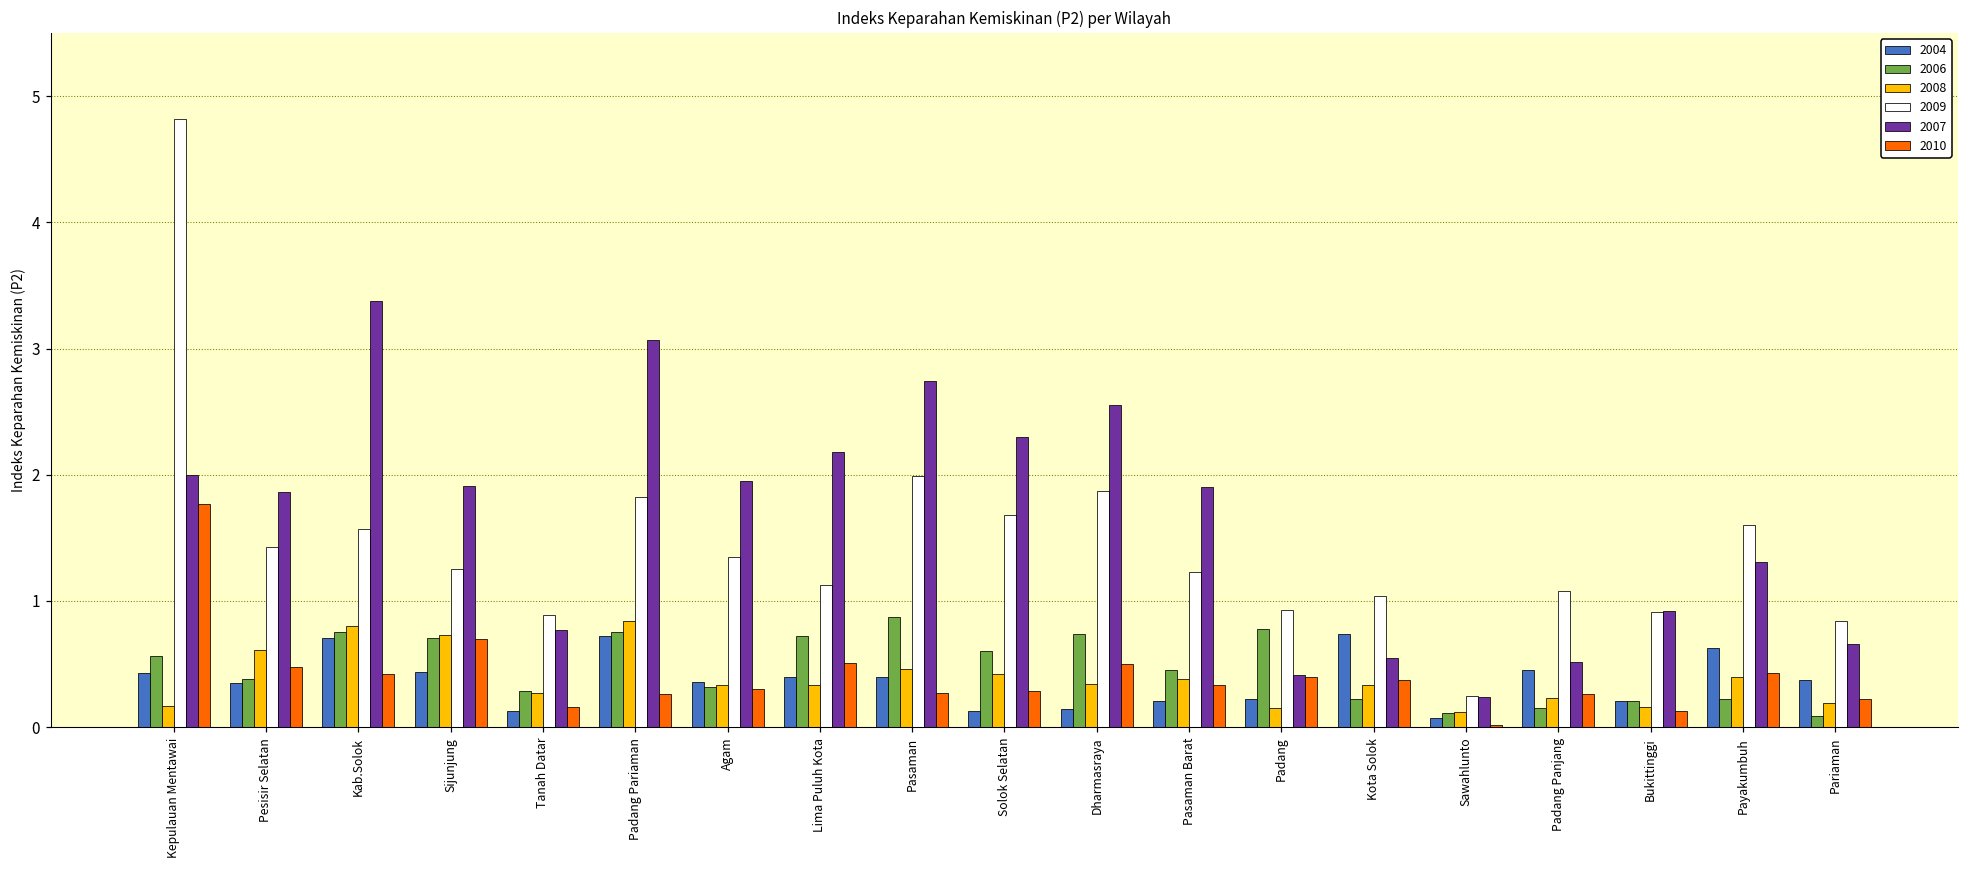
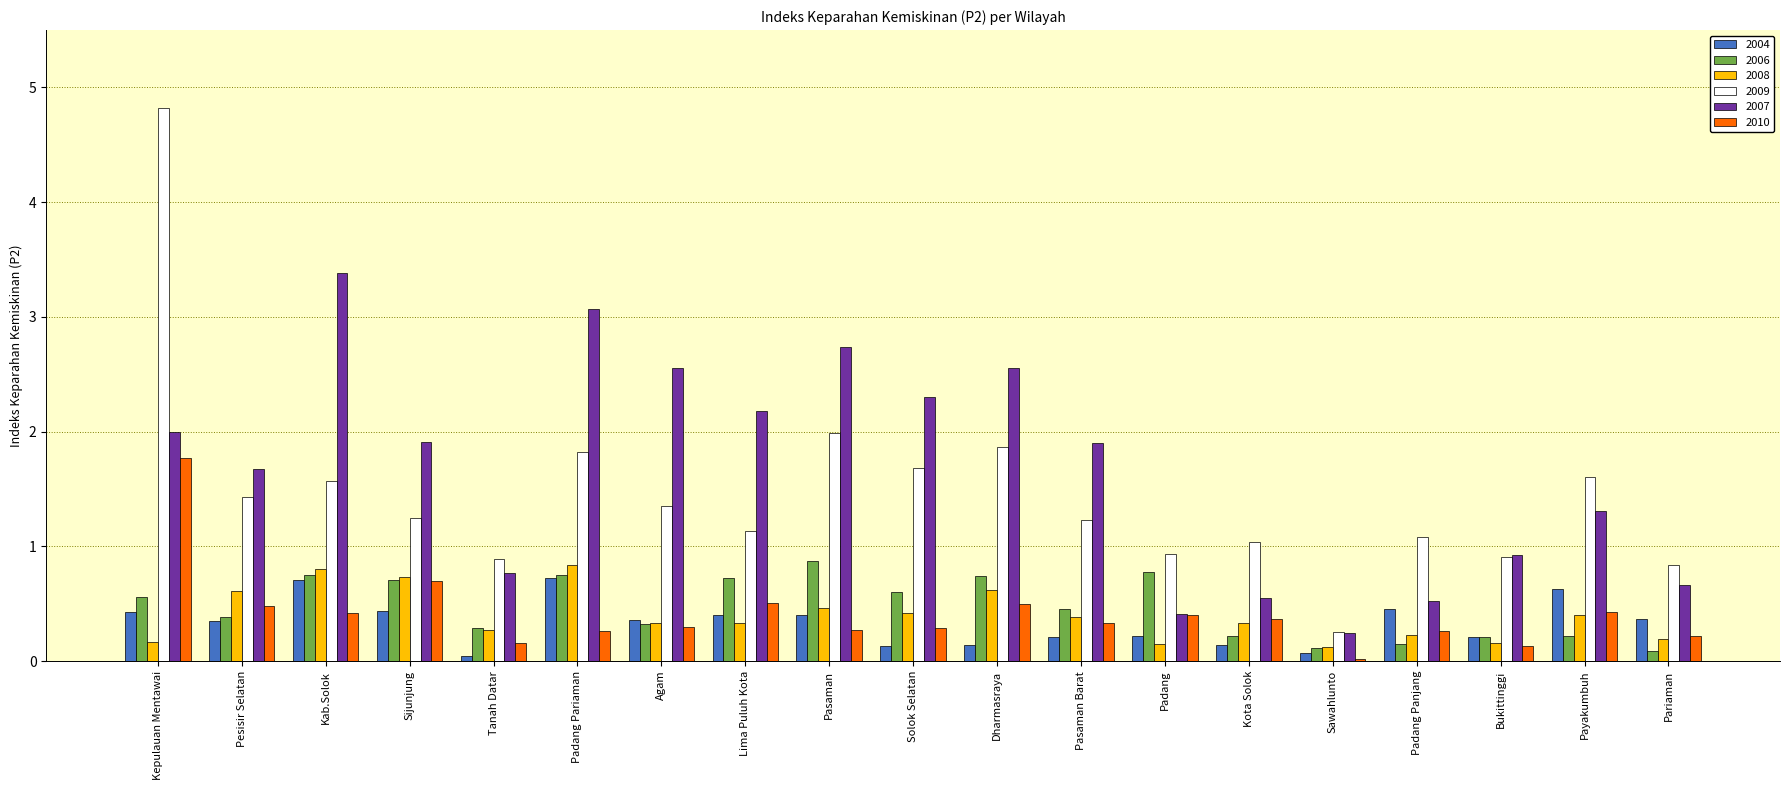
  {
    "2004": {
      "Kepulauan Mentawai": 0.43,
      "Pesisir Selatan": 0.35,
      "Kab.Solok": 0.71,
      "Sijunjung": 0.44,
-     "Tanah Datar": 0.13,
+     "Tanah Datar": 0.04,
      "Padang Pariaman": 0.72,
      "Agam": 0.36,
      "Lima Puluh Kota": 0.40,
      "Pasaman": 0.40,
      "Solok Selatan": 0.13,
      "Dharmasraya": 0.14,
      "Pasaman Barat": 0.21,
      "Padang": 0.22,
-     "Kota Solok": 0.74,
+     "Kota Solok": 0.14,
      "Sawahlunto": 0.07,
      "Padang Panjang": 0.45,
      "Bukittinggi": 0.21,
      "Payakumbuh": 0.63,
      "Pariaman": 0.37
    },
    "2006": {
      "Kepulauan Mentawai": 0.56,
      "Pesisir Selatan": 0.38,
      "Kab.Solok": 0.75,
      "Sijunjung": 0.71,
      "Tanah Datar": 0.29,
      "Padang Pariaman": 0.75,
      "Agam": 0.32,
      "Lima Puluh Kota": 0.72,
      "Pasaman": 0.87,
      "Solok Selatan": 0.60,
      "Dharmasraya": 0.74,
      "Pasaman Barat": 0.45,
      "Padang": 0.78,
      "Kota Solok": 0.22,
      "Sawahlunto": 0.11,
      "Padang Panjang": 0.15,
      "Bukittinggi": 0.21,
      "Payakumbuh": 0.22,
      "Pariaman": 0.09
    },
    "2008": {
      "Kepulauan Mentawai": 0.17,
      "Pesisir Selatan": 0.61,
      "Kab.Solok": 0.80,
      "Sijunjung": 0.73,
      "Tanah Datar": 0.27,
      "Padang Pariaman": 0.84,
      "Agam": 0.33,
      "Lima Puluh Kota": 0.33,
      "Pasaman": 0.46,
      "Solok Selatan": 0.42,
-     "Dharmasraya": 0.34,
+     "Dharmasraya": 0.62,
      "Pasaman Barat": 0.38,
      "Padang": 0.15,
      "Kota Solok": 0.33,
      "Sawahlunto": 0.12,
      "Padang Panjang": 0.23,
      "Bukittinggi": 0.16,
      "Payakumbuh": 0.40,
      "Pariaman": 0.19
    },
    "2009": {
      "Kepulauan Mentawai": 4.82,
      "Pesisir Selatan": 1.43,
      "Kab.Solok": 1.57,
      "Sijunjung": 1.25,
      "Tanah Datar": 0.89,
      "Padang Pariaman": 1.82,
      "Agam": 1.35,
      "Lima Puluh Kota": 1.13,
      "Pasaman": 1.99,
      "Solok Selatan": 1.68,
      "Dharmasraya": 1.87,
      "Pasaman Barat": 1.23,
      "Padang": 0.93,
      "Kota Solok": 1.04,
      "Sawahlunto": 0.25,
      "Padang Panjang": 1.08,
      "Bukittinggi": 0.91,
      "Payakumbuh": 1.60,
      "Pariaman": 0.84
    },
    "2007": {
      "Kepulauan Mentawai": 2.00,
-     "Pesisir Selatan": 1.86,
+     "Pesisir Selatan": 1.67,
      "Kab.Solok": 3.38,
      "Sijunjung": 1.91,
      "Tanah Datar": 0.77,
      "Padang Pariaman": 3.07,
-     "Agam": 1.95,
+     "Agam": 2.55,
      "Lima Puluh Kota": 2.18,
      "Pasaman": 2.74,
      "Solok Selatan": 2.30,
      "Dharmasraya": 2.55,
      "Pasaman Barat": 1.90,
      "Padang": 0.41,
      "Kota Solok": 0.55,
      "Sawahlunto": 0.24,
      "Padang Panjang": 0.52,
      "Bukittinggi": 0.92,
      "Payakumbuh": 1.31,
      "Pariaman": 0.66
    },
    "2010": {
      "Kepulauan Mentawai": 1.77,
      "Pesisir Selatan": 0.48,
      "Kab.Solok": 0.42,
      "Sijunjung": 0.70,
      "Tanah Datar": 0.16,
      "Padang Pariaman": 0.26,
      "Agam": 0.30,
      "Lima Puluh Kota": 0.51,
      "Pasaman": 0.27,
      "Solok Selatan": 0.29,
      "Dharmasraya": 0.50,
      "Pasaman Barat": 0.33,
      "Padang": 0.40,
      "Kota Solok": 0.37,
      "Padang Panjang": 0.26,
      "Bukittinggi": 0.13,
      "Payakumbuh": 0.43,
      "Pariaman": 0.22
    }
  }
